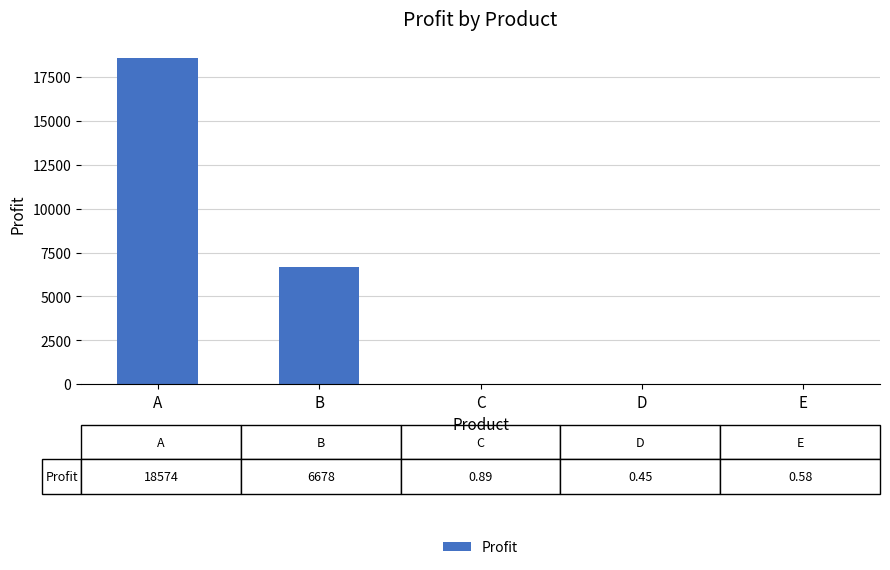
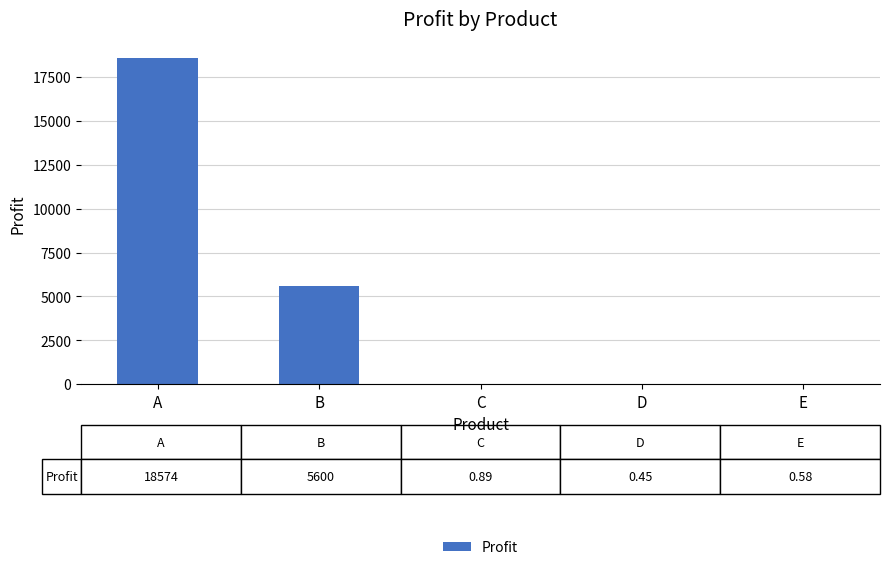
  {
-   "B": 6678
+   "B": 5600
  }
